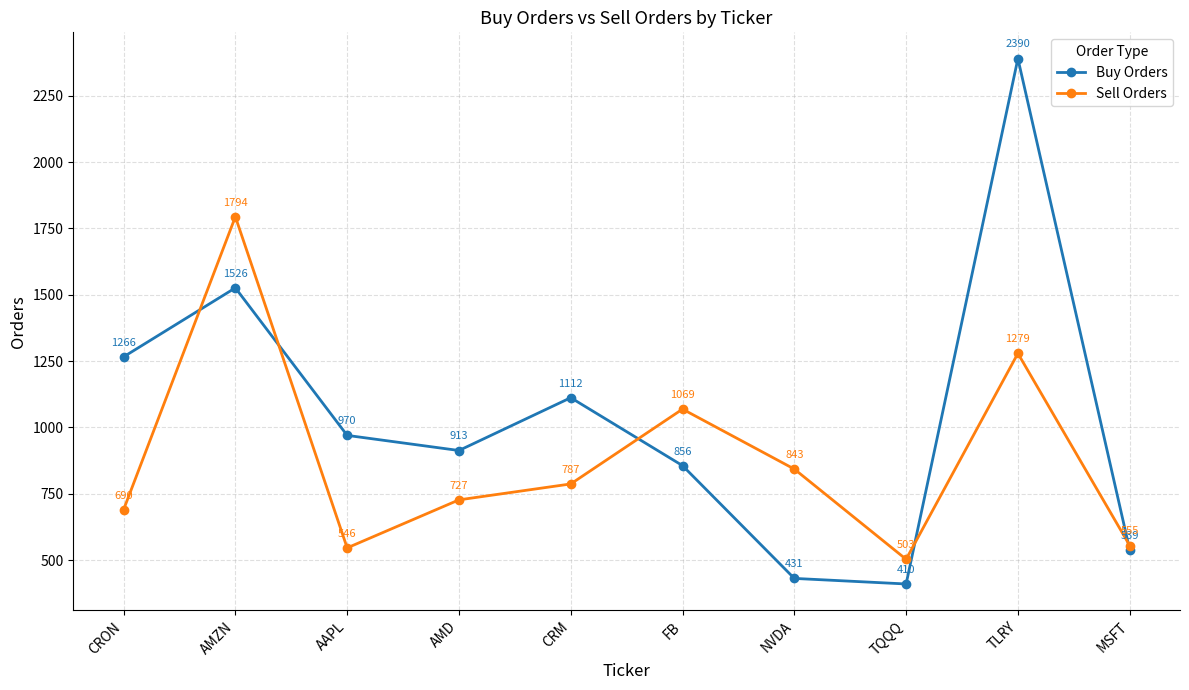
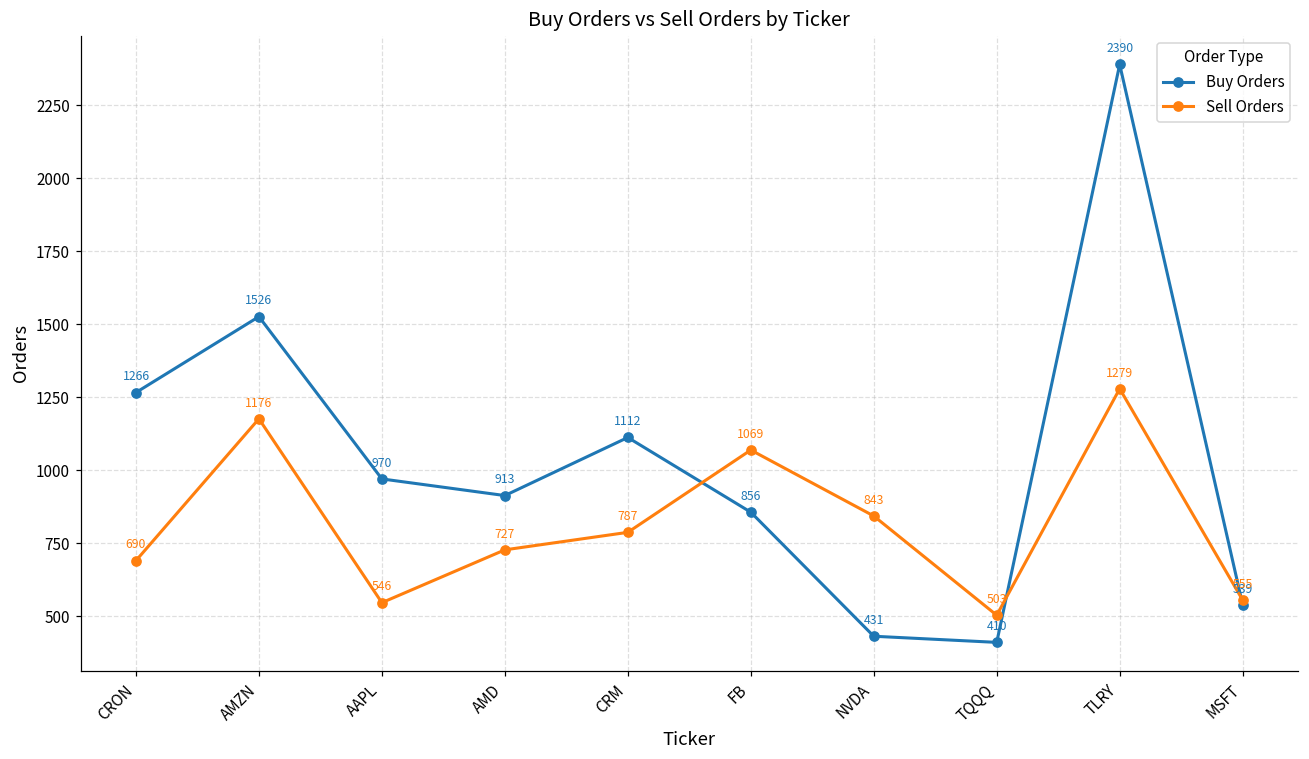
  {
    "Buy Orders": {
      "CRON": 1266,
      "AMZN": 1526,
      "AAPL": 970,
      "AMD": 913,
      "CRM": 1112,
      "FB": 856,
      "NVDA": 431,
      "TQQQ": 410,
      "TLRY": 2390
    },
    "Sell Orders": {
      "CRON": 690,
-     "AMZN": 1794,
+     "AMZN": 1176,
      "AAPL": 546,
      "AMD": 727,
      "CRM": 787,
      "FB": 1069,
      "NVDA": 843,
      "TQQQ": 503,
      "TLRY": 1279
    }
  }
